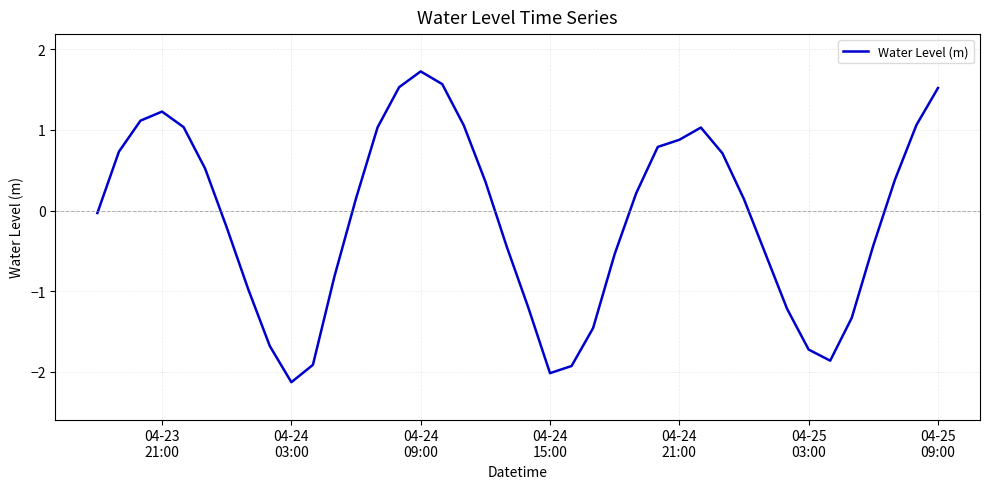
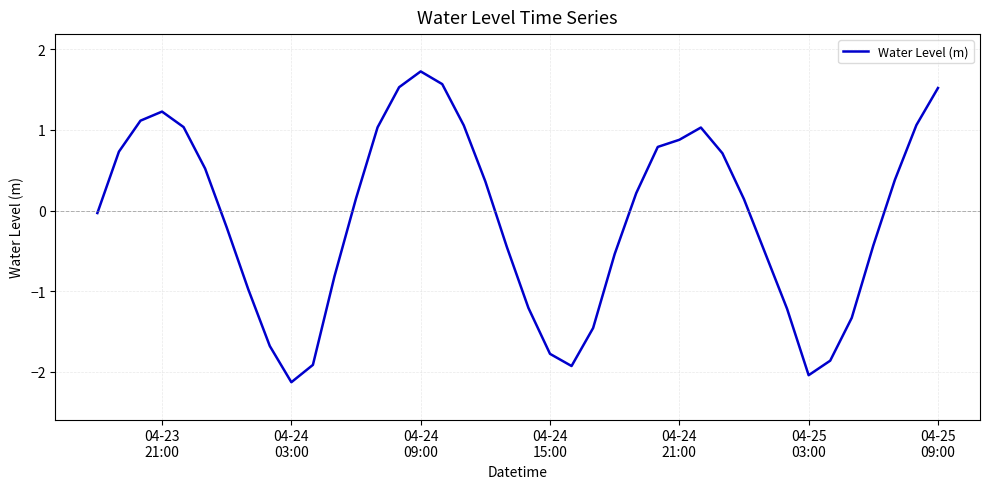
  {
    "04-23 21:00": 1.2,
    "04-24 03:00": -2.1,
    "04-24 09:00": 1.7,
-   "04-24 15:00": -2.0,
+   "04-24 15:00": -1.8,
    "04-24 21:00": 0.9,
-   "04-25 03:00": -1.7,
+   "04-25 03:00": -2.0,
    "04-25 09:00": 1.5
  }
